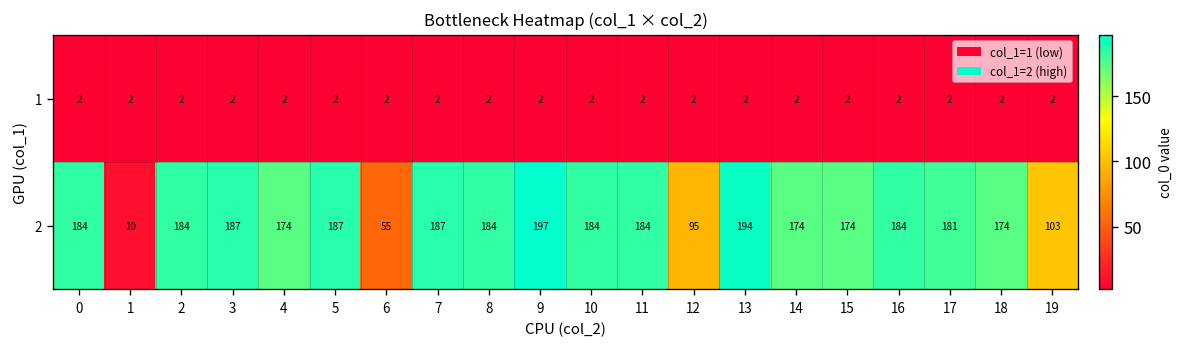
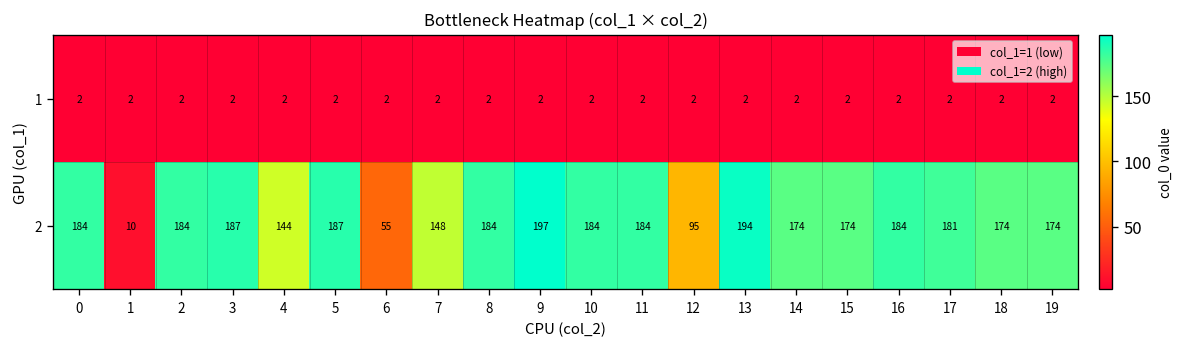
  {
    "1": {
      "0": 2,
      "1": 2,
      "2": 2,
      "3": 2,
      "4": 2,
      "5": 2,
      "6": 2,
      "7": 2,
      "8": 2,
      "9": 2,
      "10": 2,
      "11": 2,
      "12": 2,
      "13": 2,
      "14": 2,
      "15": 2,
      "16": 2,
      "17": 2,
      "18": 2,
      "19": 2
    },
    "2": {
      "0": 184,
      "1": 10,
      "2": 184,
      "3": 187,
-     "4": 174,
+     "4": 144,
      "5": 187,
      "6": 55,
-     "7": 187,
+     "7": 148,
      "8": 184,
      "9": 197,
      "10": 184,
      "11": 184,
      "12": 95,
      "13": 194,
      "14": 174,
      "15": 174,
      "16": 184,
      "17": 181,
      "18": 174,
-     "19": 103
+     "19": 174
    }
  }
